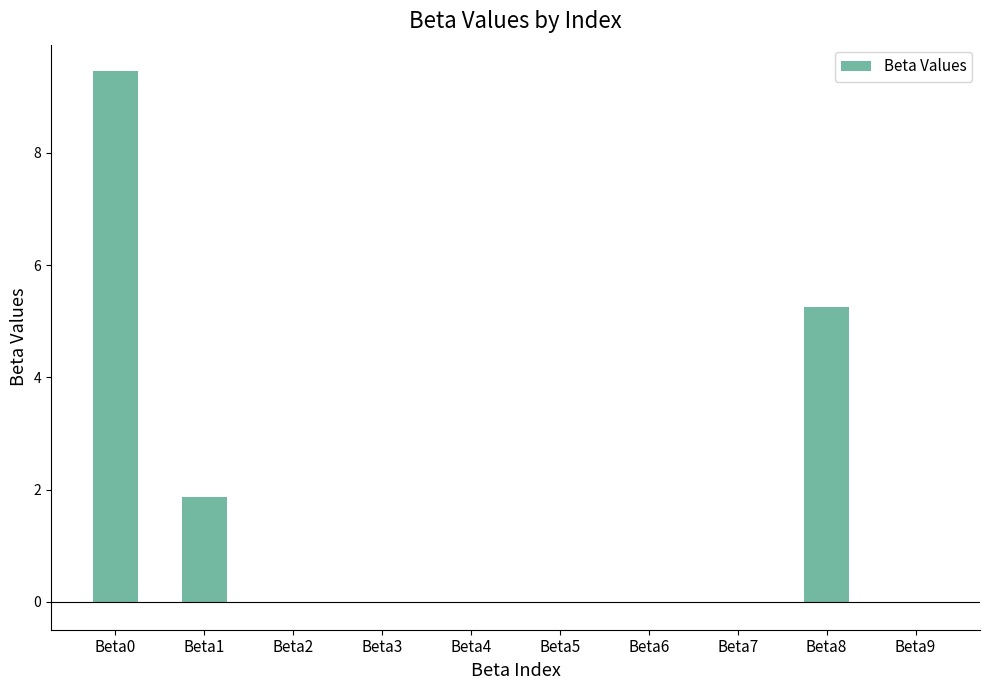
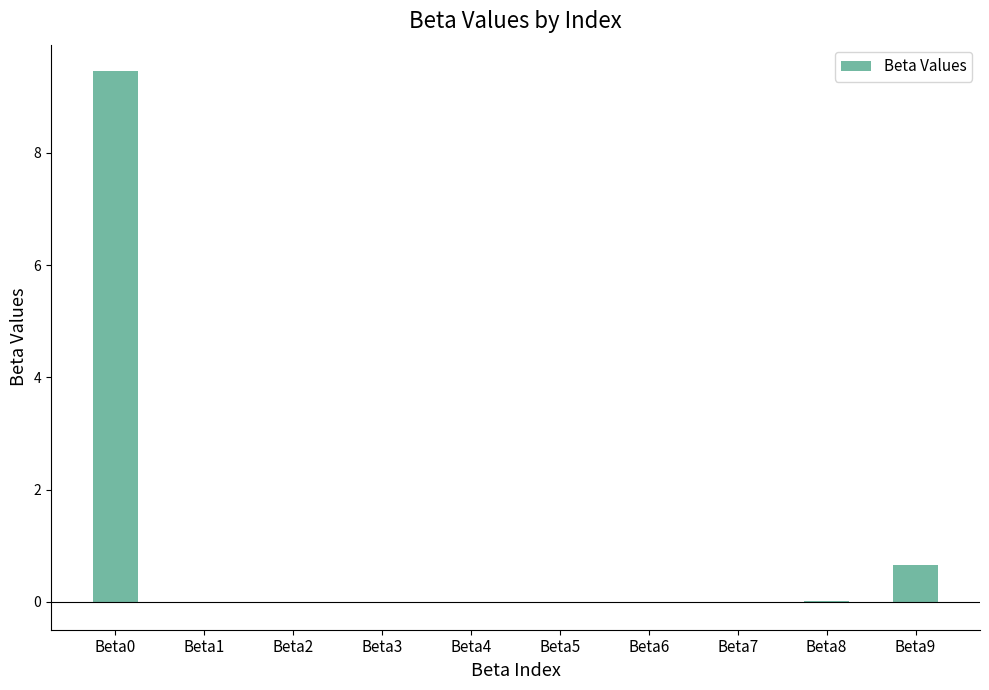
  {
    "Beta0": 9.5,
-   "Beta1": 1.9,
-   "Beta8": 5.3,
-   "Beta9": 0.0
+   "Beta1": 0.0,
+   "Beta8": 0.0,
+   "Beta9": 0.7
  }
